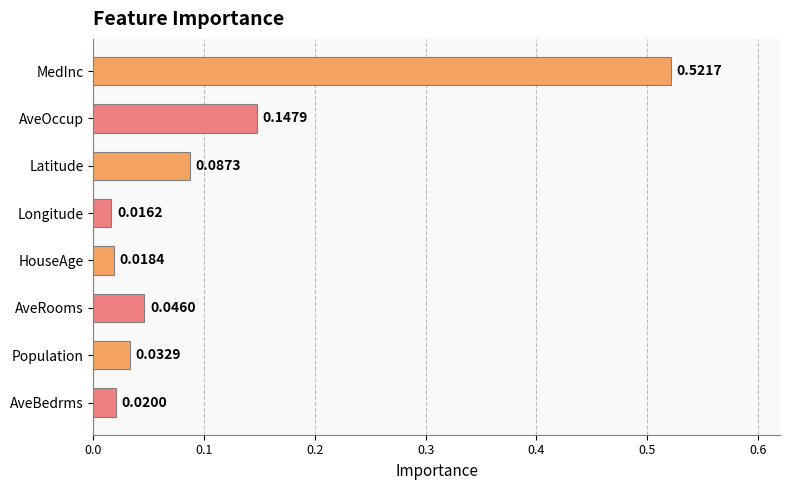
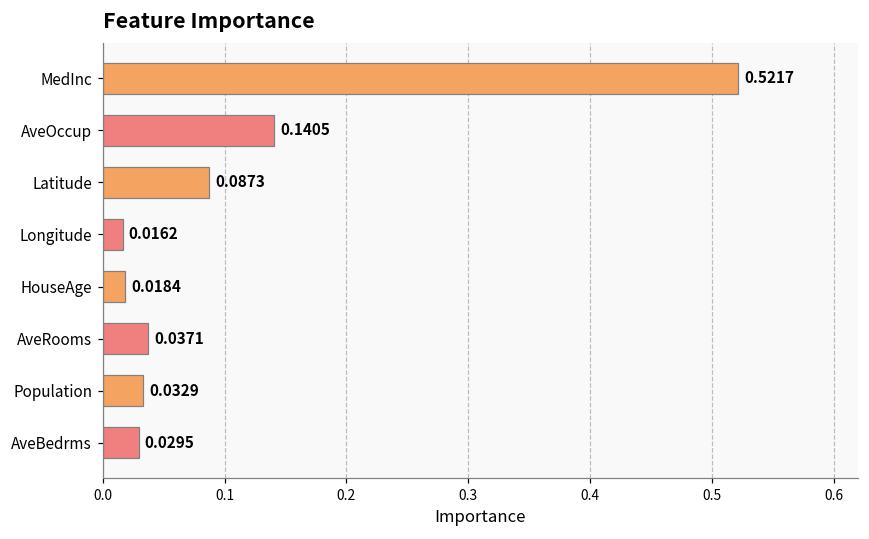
  {
    "MedInc": 0.5217,
-   "AveOccup": 0.1479,
+   "AveOccup": 0.1405,
    "Latitude": 0.0873,
    "Longitude": 0.0162,
    "HouseAge": 0.0184,
-   "AveRooms": 0.0460,
+   "AveRooms": 0.0371,
    "Population": 0.0329,
-   "AveBedrms": 0.0200
+   "AveBedrms": 0.0295
  }
